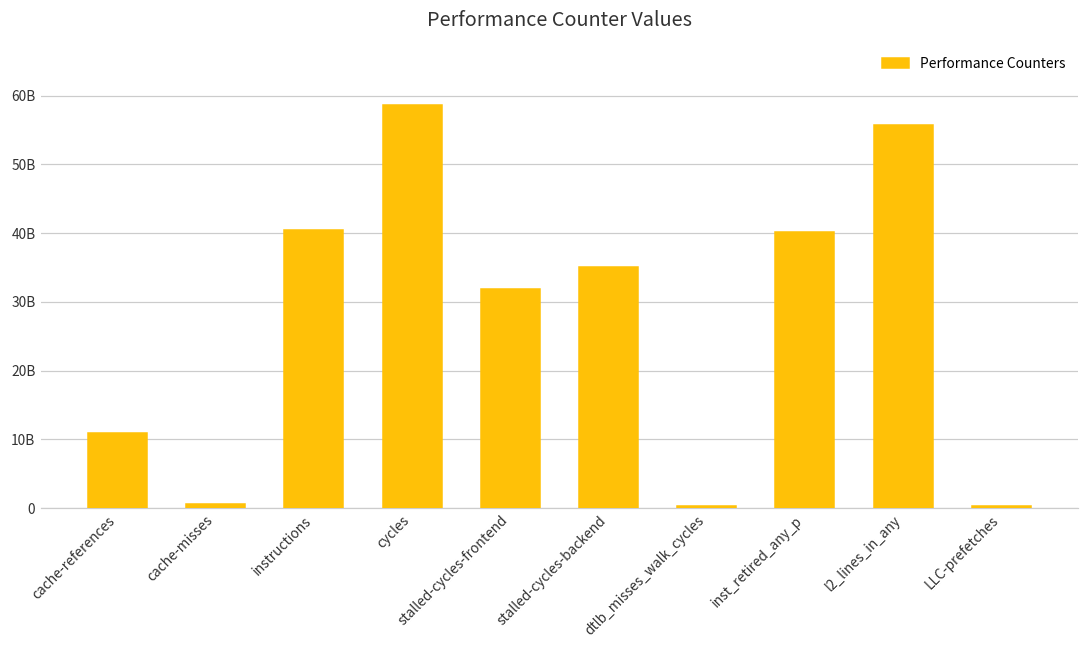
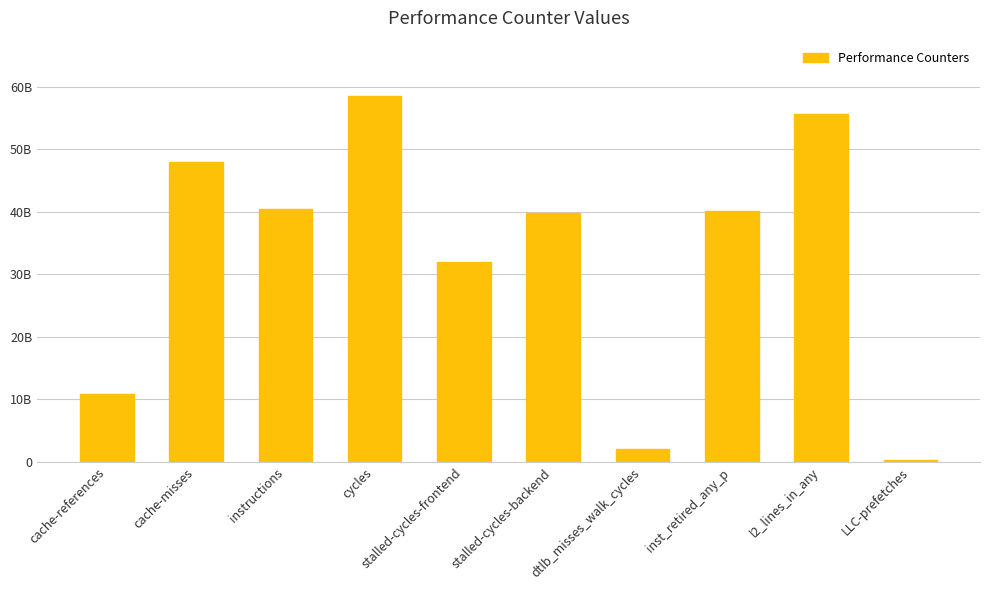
  {
    "cache-references": 11000000000,
-   "cache-misses": 1000000000,
+   "cache-misses": 48000000000,
    "instructions": 40000000000,
    "cycles": 59000000000,
    "stalled-cycles-frontend": 32000000000,
-   "stalled-cycles-backend": 35000000000,
-   "dtlb_misses_walk_cycles": 0,
+   "stalled-cycles-backend": 40000000000,
+   "dtlb_misses_walk_cycles": 2000000000,
    "inst_retired_any_p": 40000000000,
    "l2_lines_in_any": 56000000000
  }
